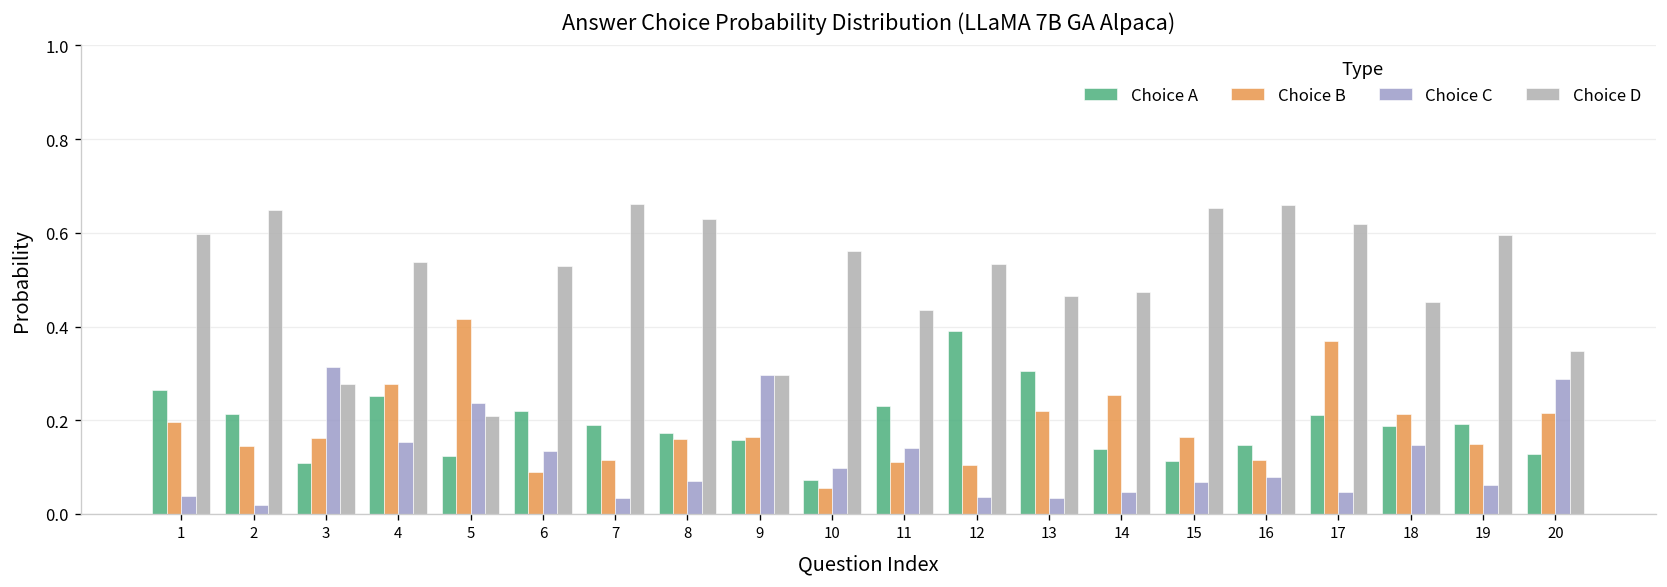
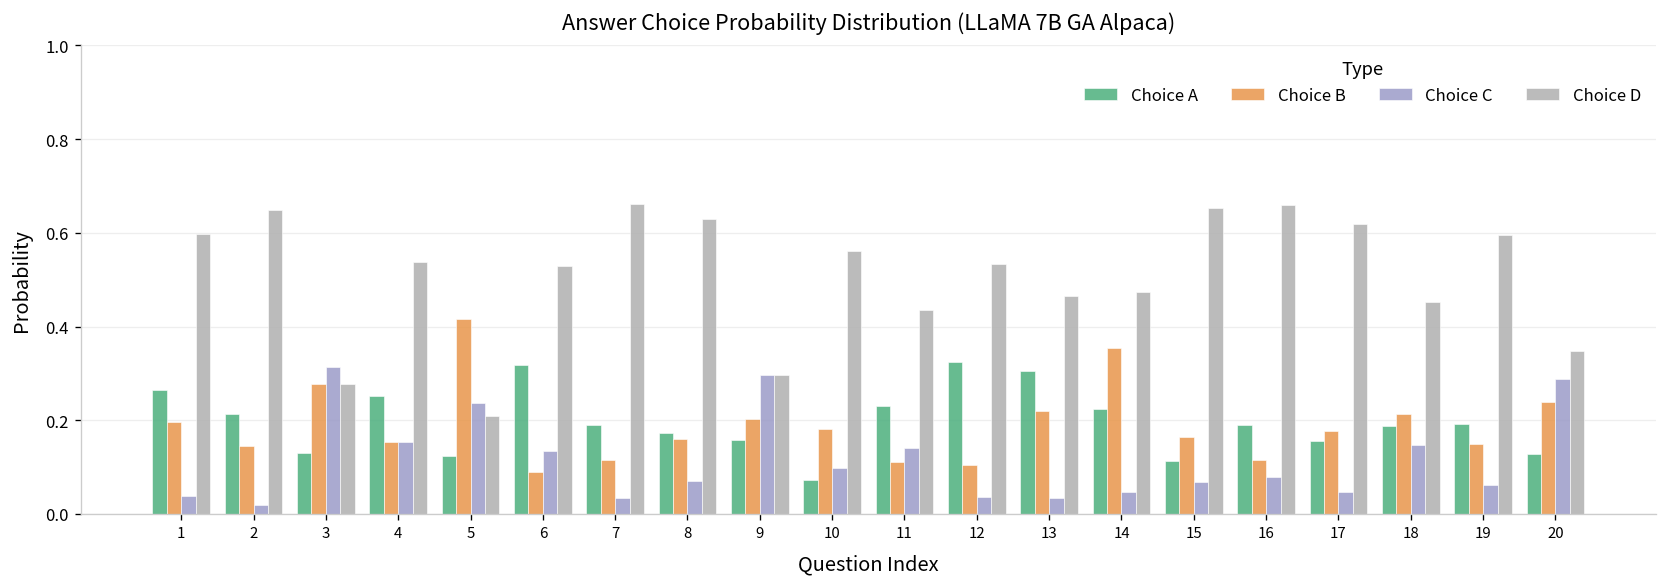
  {
    "Choice A": {
      "1": 0.27,
      "2": 0.21,
-     "3": 0.11,
+     "3": 0.13,
      "4": 0.25,
      "5": 0.12,
-     "6": 0.22,
+     "6": 0.32,
      "7": 0.19,
      "8": 0.17,
      "9": 0.16,
      "10": 0.07,
      "11": 0.23,
-     "12": 0.39,
+     "12": 0.32,
      "13": 0.31,
-     "14": 0.14,
+     "14": 0.22,
      "15": 0.11,
-     "16": 0.15,
-     "17": 0.21,
+     "16": 0.19,
+     "17": 0.16,
      "18": 0.19,
      "19": 0.19,
      "20": 0.13
    },
    "Choice B": {
      "1": 0.20,
      "2": 0.14,
-     "3": 0.16,
-     "4": 0.28,
+     "3": 0.28,
+     "4": 0.15,
      "5": 0.42,
      "6": 0.09,
      "7": 0.11,
      "8": 0.16,
-     "9": 0.16,
-     "10": 0.06,
+     "9": 0.20,
+     "10": 0.18,
      "11": 0.11,
      "12": 0.11,
      "13": 0.22,
-     "14": 0.25,
+     "14": 0.35,
      "15": 0.17,
      "16": 0.11,
-     "17": 0.37,
+     "17": 0.18,
      "18": 0.21,
      "19": 0.15,
-     "20": 0.22
+     "20": 0.24
    }
  }
